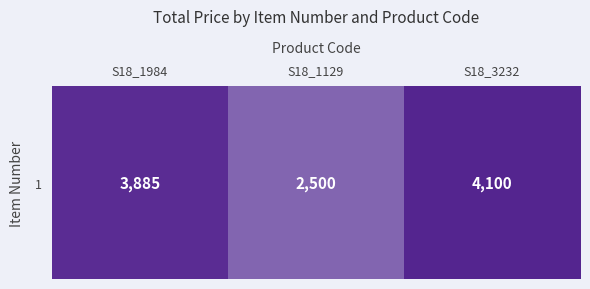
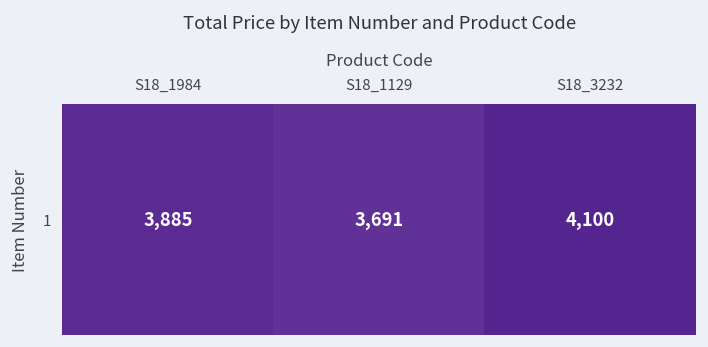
  {
    "1": {
      "S18_1984": "3,885",
-     "S18_1129": "2,500",
+     "S18_1129": "3,691",
      "S18_3232": "4,100"
    }
  }
